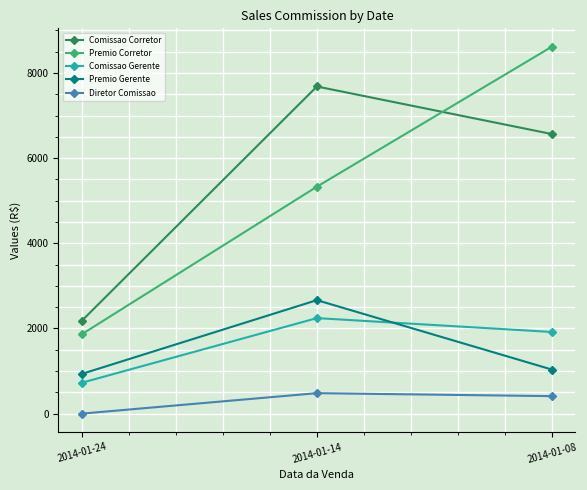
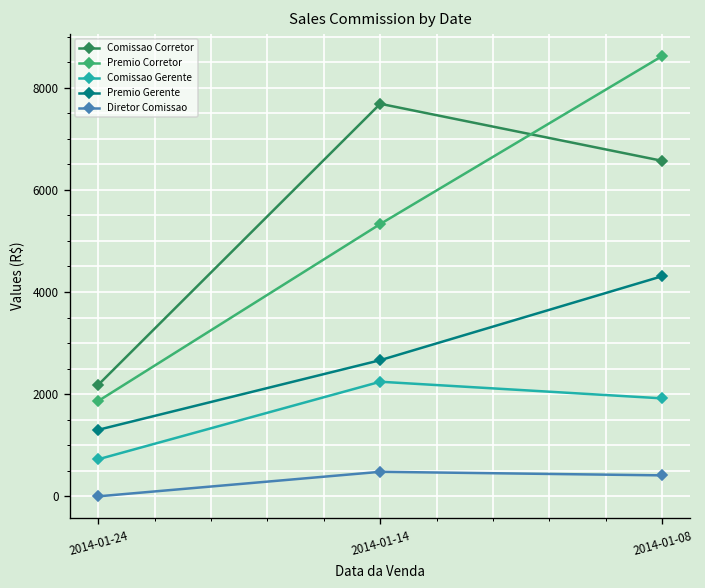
  {
    "Comissao Gerente": {
      "2014-01-24": 700,
      "2014-01-14": 2200,
      "2014-01-08": 1900
    },
    "Premio Gerente": {
-     "2014-01-24": 900,
+     "2014-01-24": 1300,
      "2014-01-14": 2700,
-     "2014-01-08": 1000
+     "2014-01-08": 4300
    },
    "Diretor Comissao": {
      "2014-01-24": 0,
      "2014-01-14": 500,
      "2014-01-08": 400
    }
  }
